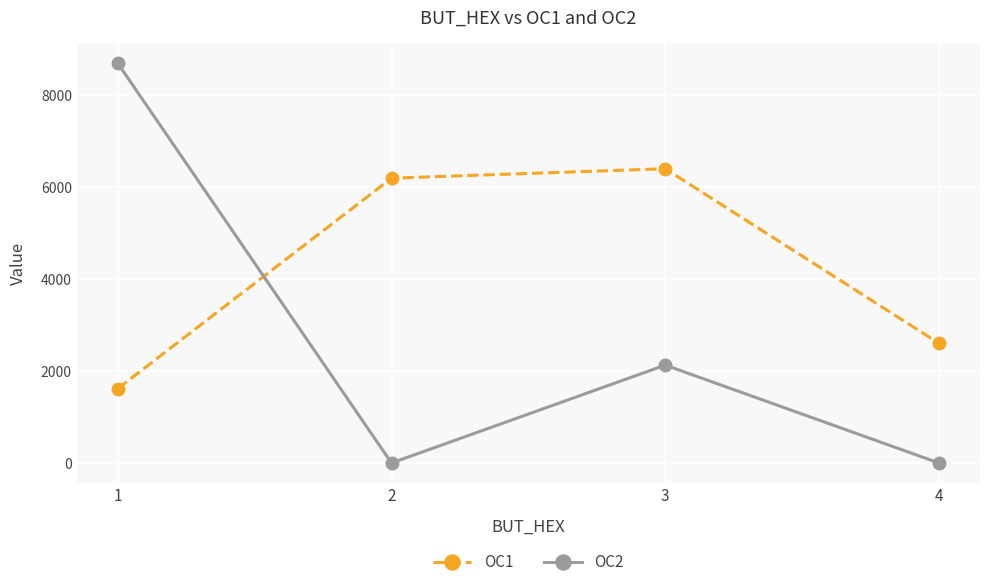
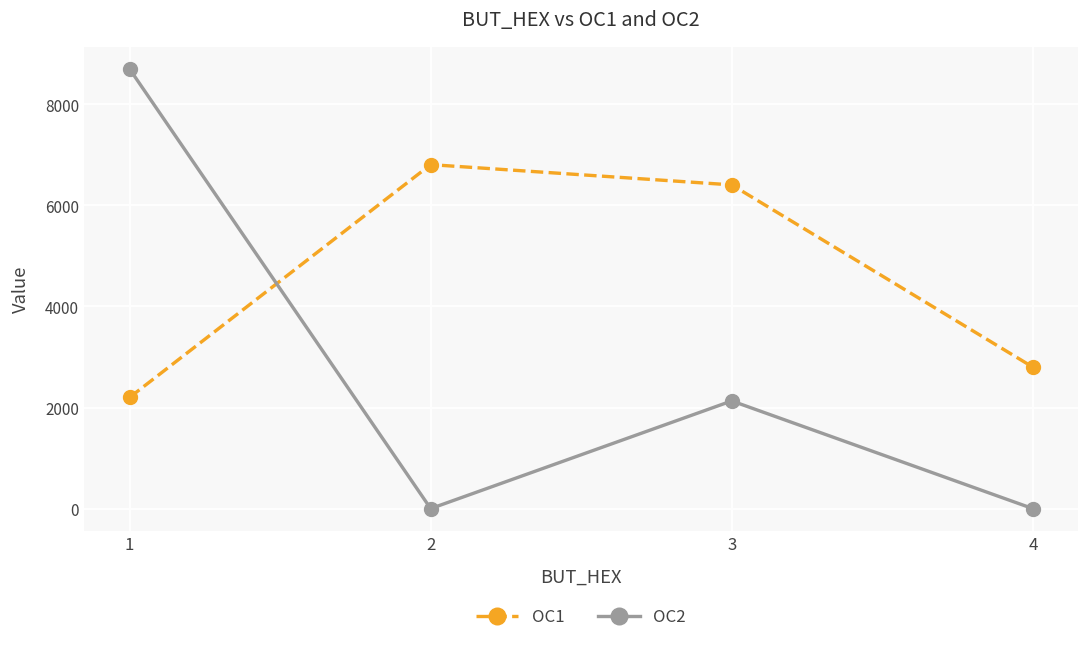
  {
    "OC1": {
-     "1": 1600,
-     "2": 6200,
+     "1": 2200,
+     "2": 6800,
      "3": 6400,
-     "4": 2600
+     "4": 2800
    },
    "OC2": {
      "1": 8700,
      "2": 0,
      "3": 2100,
      "4": 0
    }
  }
